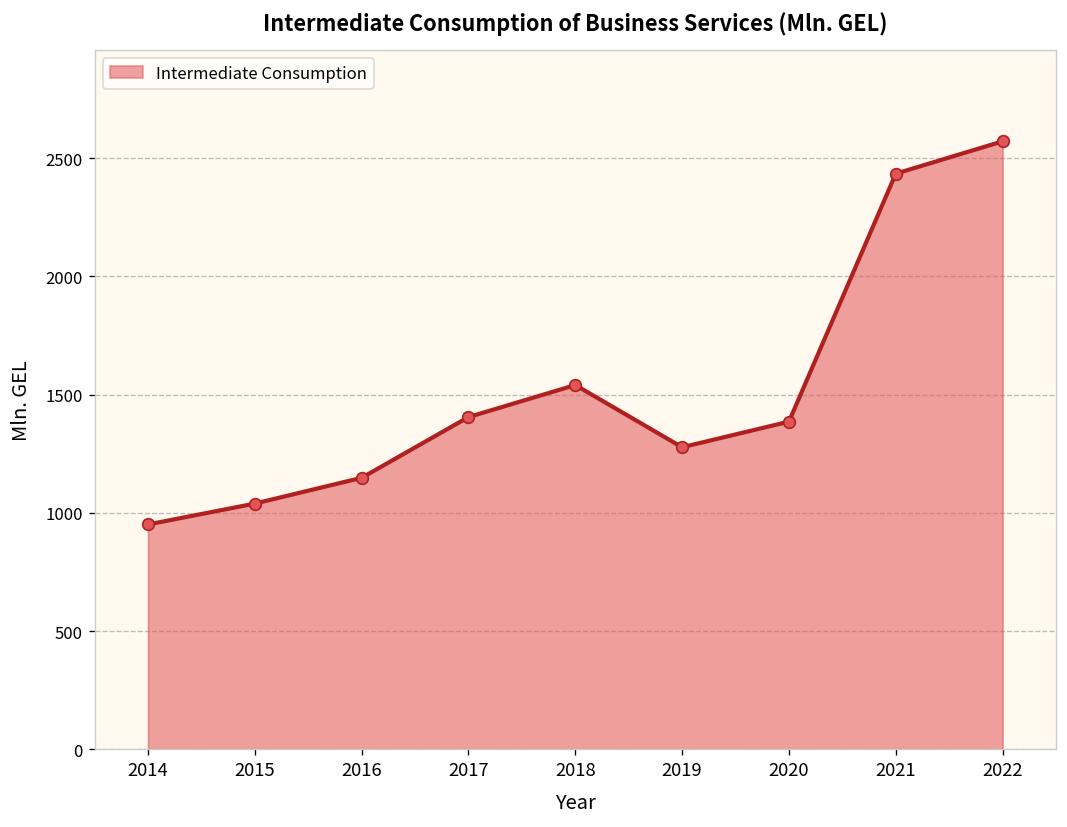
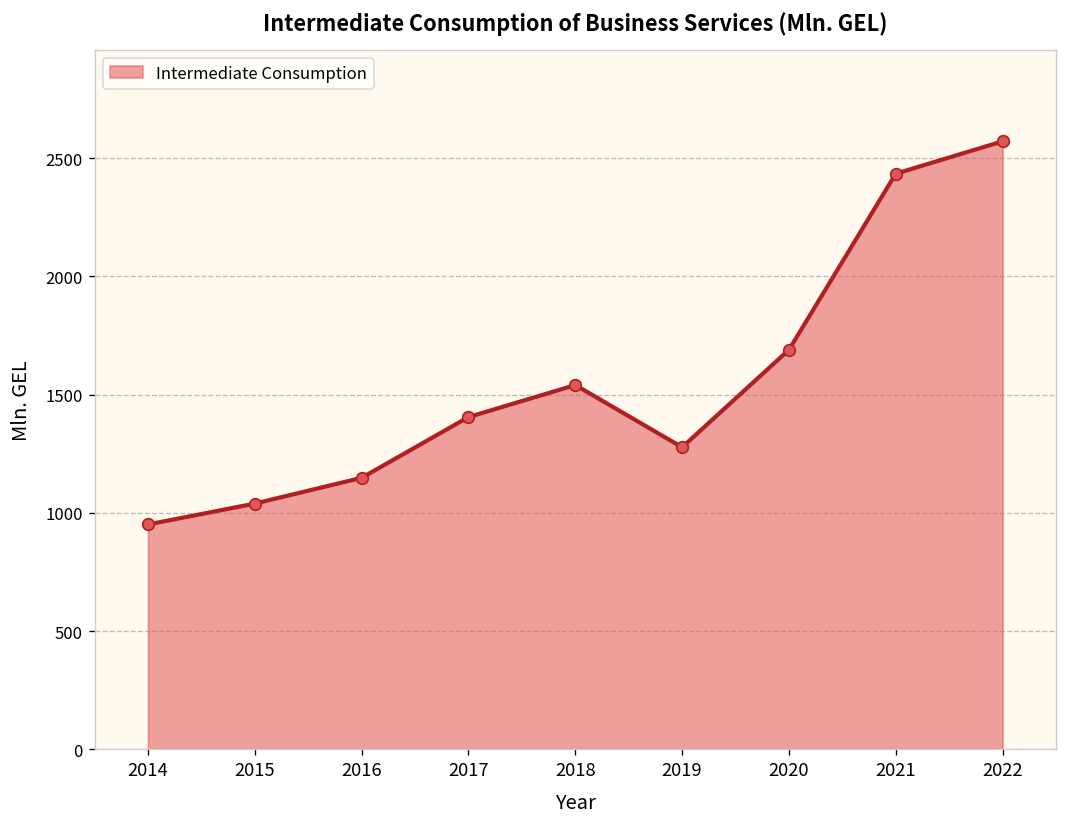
  {
    "2014": 950,
    "2015": 1040,
    "2016": 1150,
    "2017": 1410,
    "2018": 1540,
    "2019": 1280,
-   "2020": 1390,
+   "2020": 1690,
    "2021": 2440,
    "2022": 2570
  }
